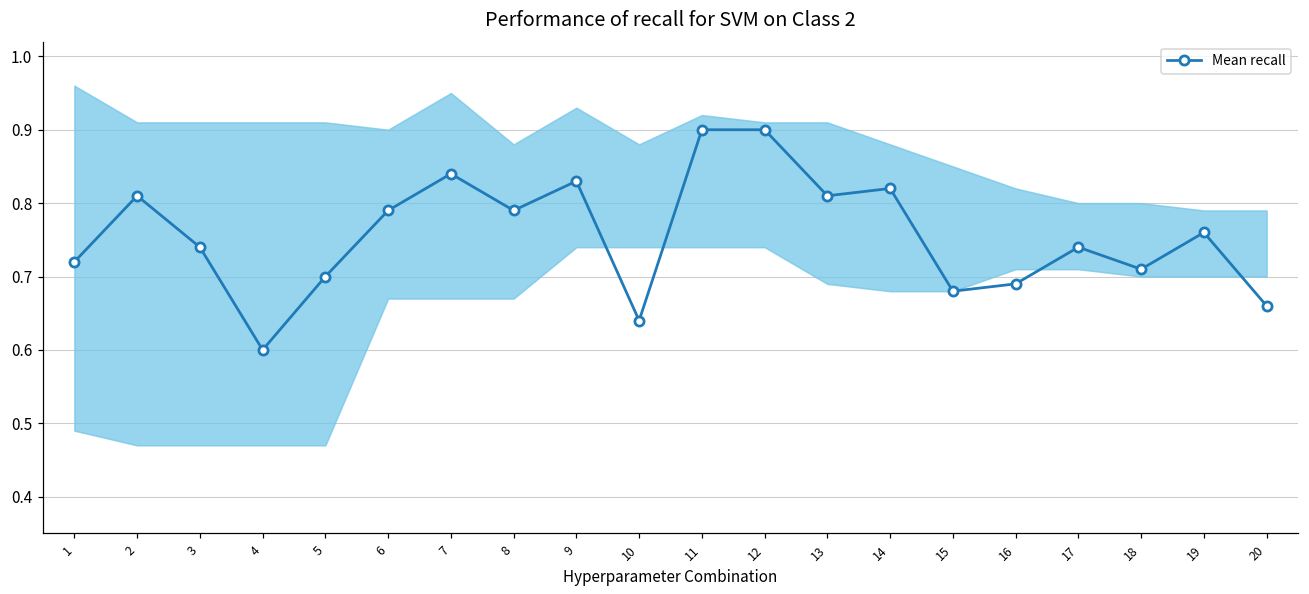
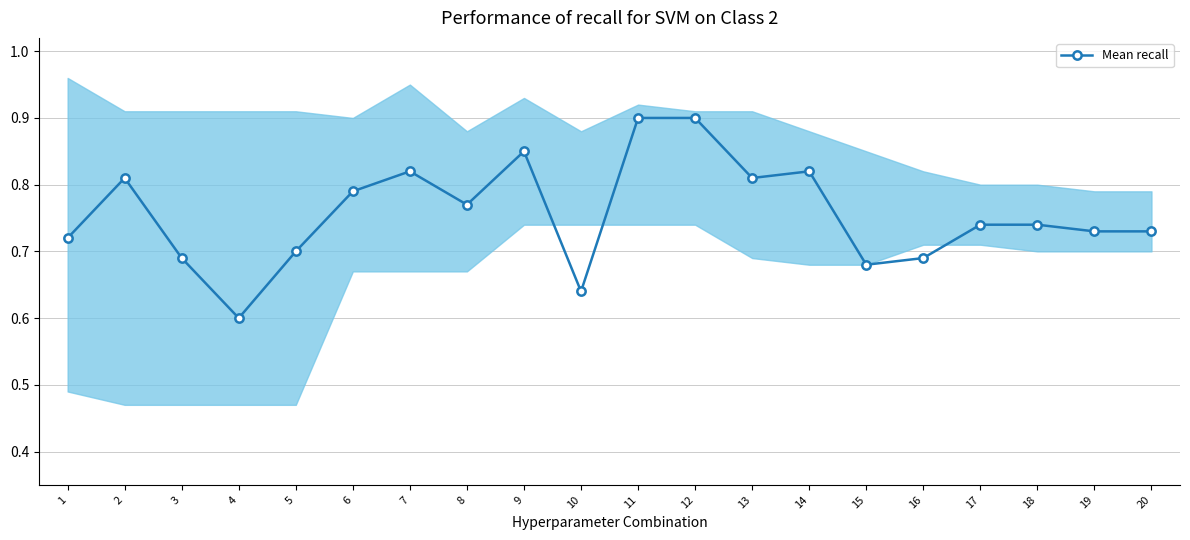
  {
    "Mean recall": {
      "1": 0.72,
      "2": 0.81,
-     "3": 0.74,
+     "3": 0.69,
      "4": 0.60,
      "5": 0.70,
      "6": 0.79,
-     "7": 0.84,
-     "8": 0.79,
-     "9": 0.83,
+     "7": 0.82,
+     "8": 0.77,
+     "9": 0.85,
      "10": 0.64,
      "11": 0.90,
      "12": 0.90,
      "13": 0.81,
      "14": 0.82,
      "15": 0.68,
      "16": 0.69,
      "17": 0.74,
-     "18": 0.71,
-     "19": 0.76,
-     "20": 0.66
+     "18": 0.74,
+     "19": 0.73,
+     "20": 0.73
    }
  }
